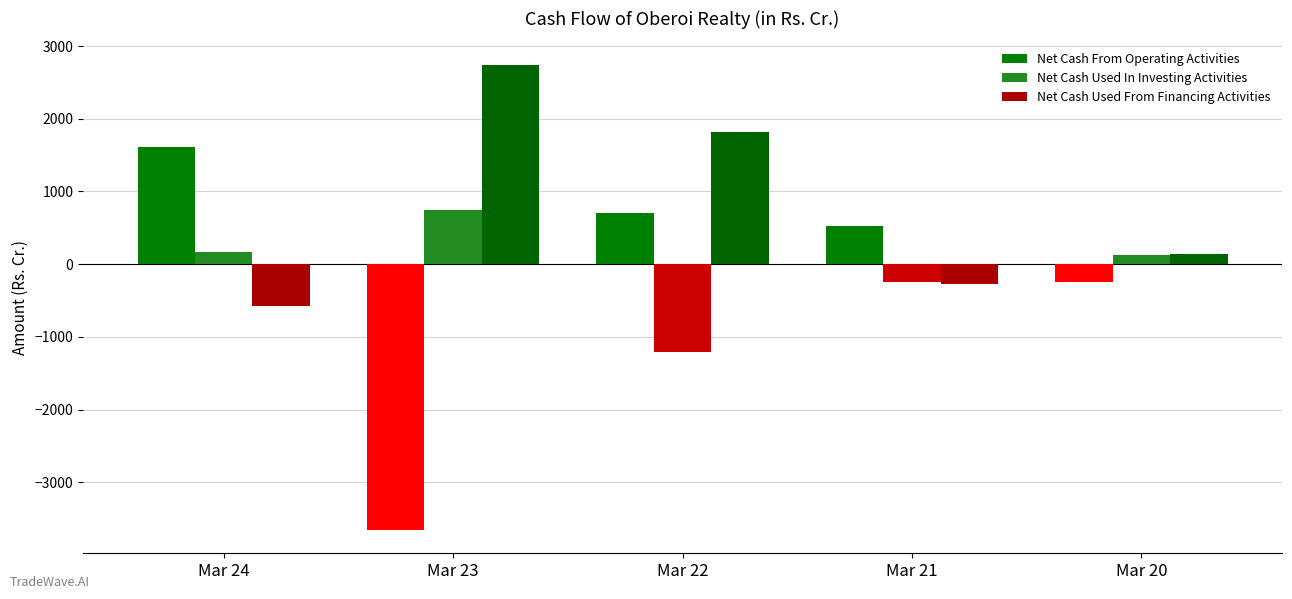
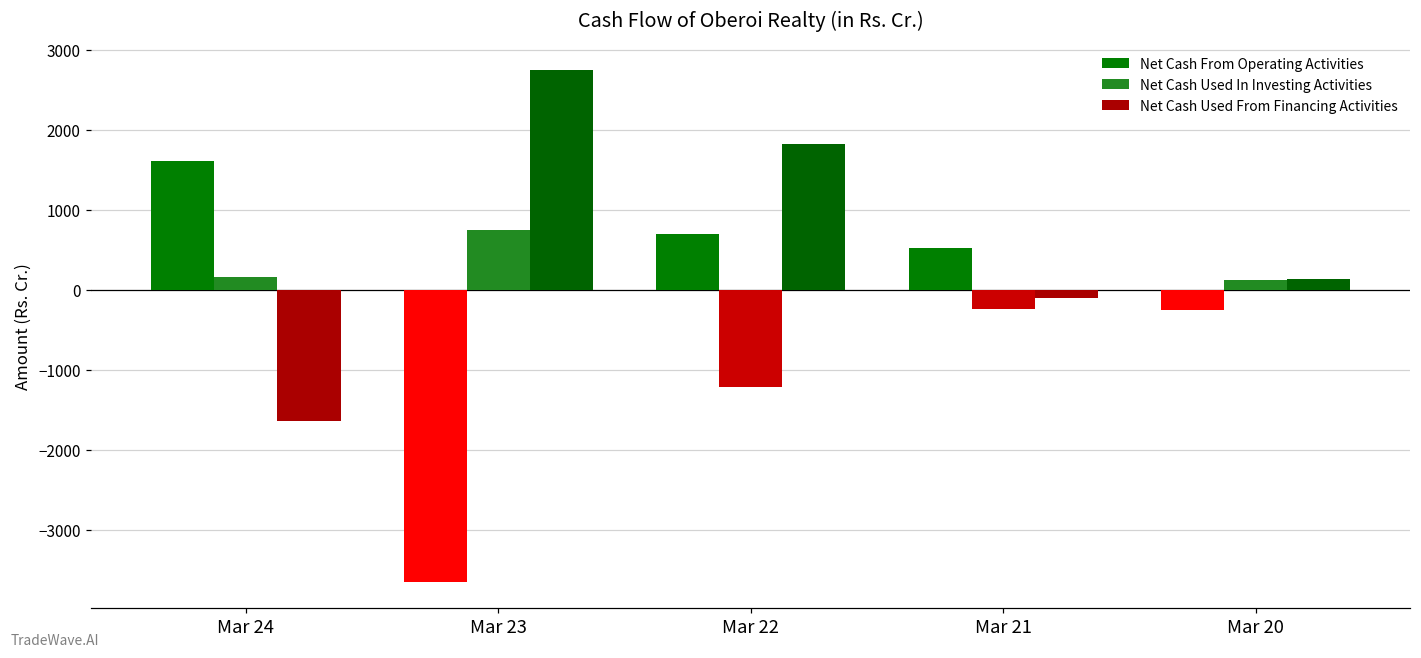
  {
    "Net Cash Used From Financing Activities": {
-     "Mar 24": -600,
+     "Mar 24": -1600,
      "Mar 23": 2700,
      "Mar 22": 1800,
-     "Mar 21": -300,
+     "Mar 21": -100,
      "Mar 20": 100
    }
  }
